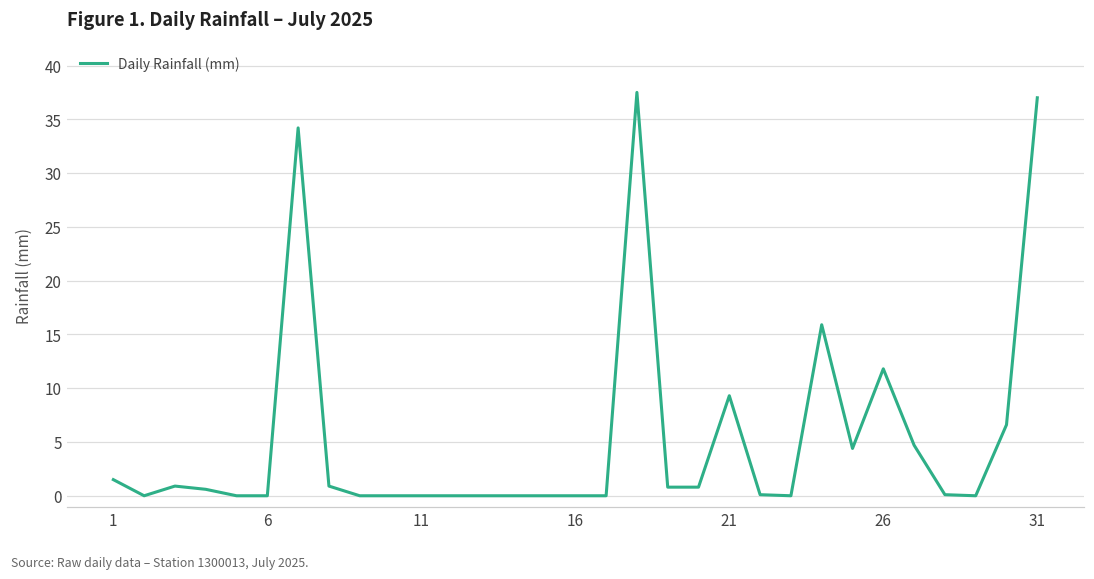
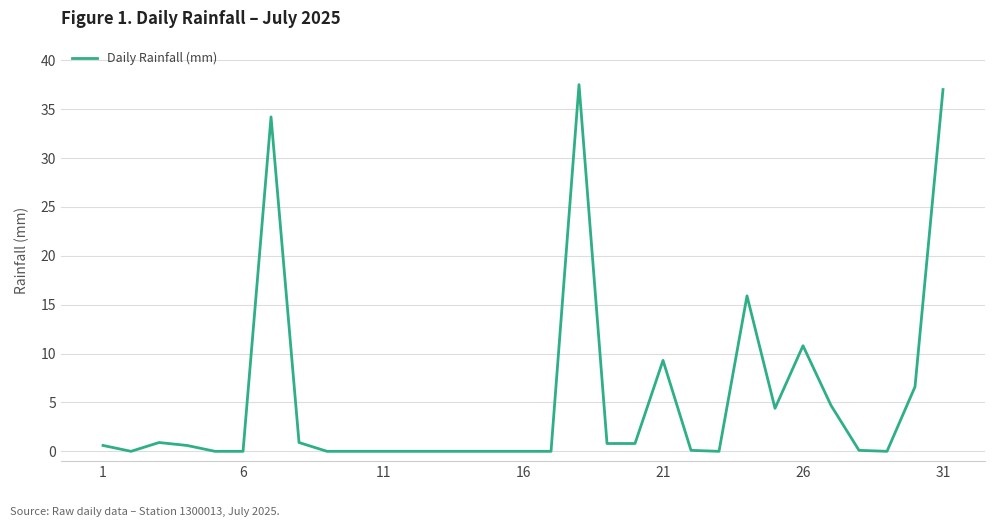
  {
-   "1": 2,
+   "1": 1,
    "6": 0,
    "11": 0,
    "16": 0,
    "21": 9,
-   "26": 12,
+   "26": 11,
    "31": 37
  }
